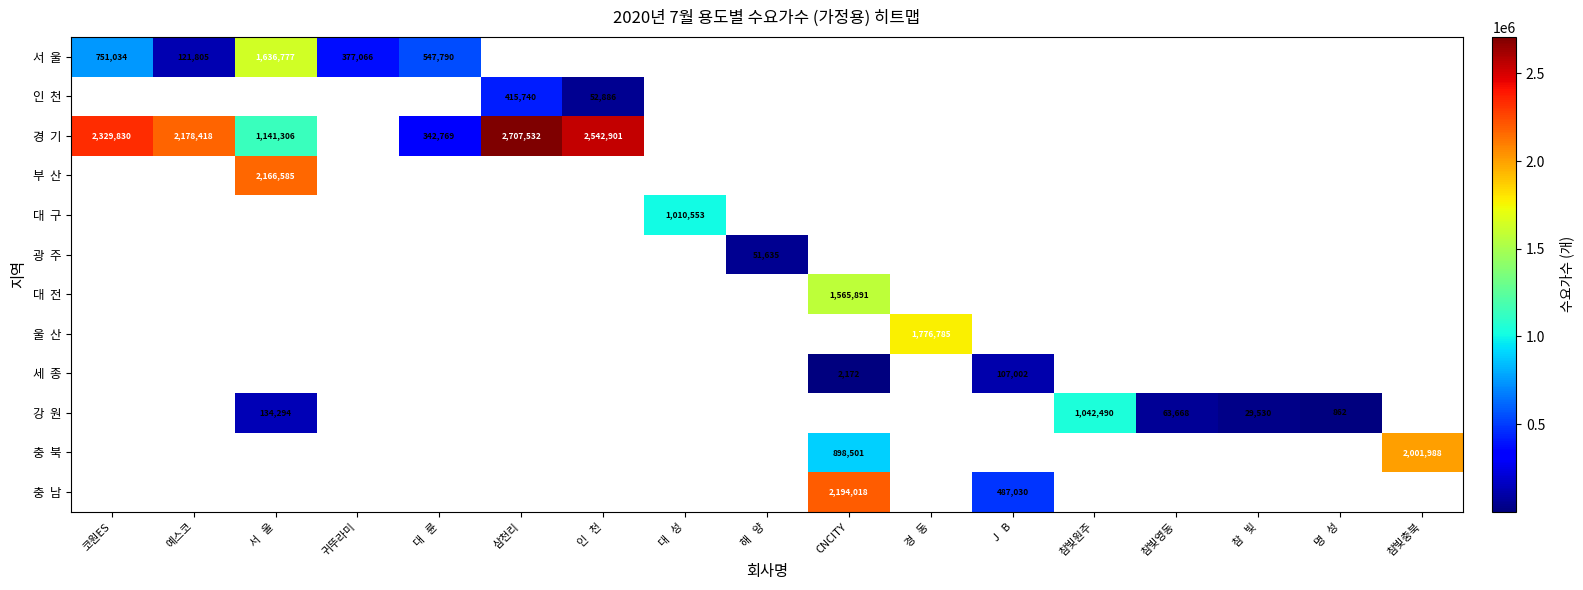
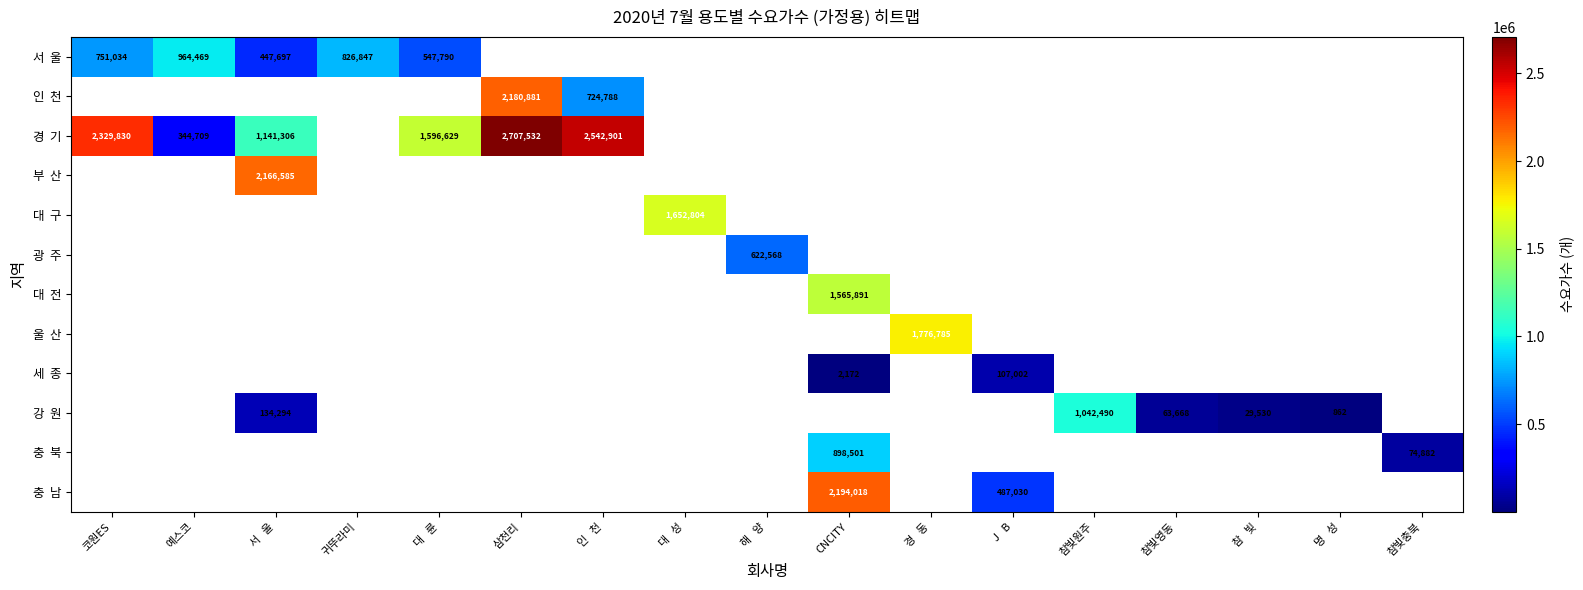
  {
    "서 울": {
      "코원ES": "751,034",
-     "예스코": "121,805",
-     "서 울": "1,636,777",
-     "귀뚜라미": "377,066",
+     "예스코": "964,469",
+     "서 울": "447,697",
+     "귀뚜라미": "826,847",
      "대 륜": "547,790"
    },
    "인 천": {
-     "삼천리": "415,740",
-     "인 천": "52,886"
+     "삼천리": "2,180,881",
+     "인 천": "724,788"
    },
    "경 기": {
      "코원ES": "2,329,830",
-     "예스코": "2,178,418",
+     "예스코": "344,709",
      "서 울": "1,141,306",
-     "대 륜": "342,769",
+     "대 륜": "1,596,629",
      "삼천리": "2,707,532",
      "인 천": "2,542,901"
    },
    "부 산": {
      "서 울": "2,166,585"
    },
    "대 구": {
-     "대 성": "1,010,553"
+     "대 성": "1,652,804"
    },
    "광 주": {
-     "해 양": "51,635"
+     "해 양": "622,568"
    },
    "대 전": {
      "CNCITY": "1,565,891"
    },
    "울 산": {
      "경 동": "1,776,785"
    },
    "세 종": {
      "CNCITY": "2,172",
      "J B": "107,002"
    },
    "강 원": {
      "서 울": "134,294",
      "참빛원주": "1,042,490",
      "참빛영동": "63,668",
      "참 빛": "29,530",
      "명 성": "862"
    },
    "충 북": {
      "CNCITY": "898,501",
-     "참빛충북": "2,001,988"
+     "참빛충북": "74,882"
    },
    "충 남": {
      "CNCITY": "2,194,018",
      "J B": "487,030"
    }
  }
